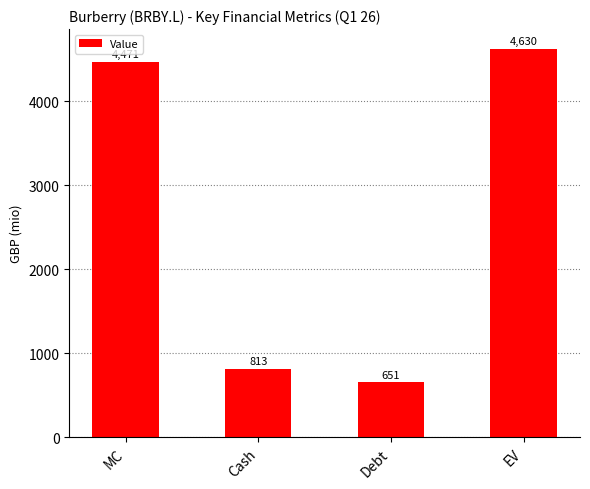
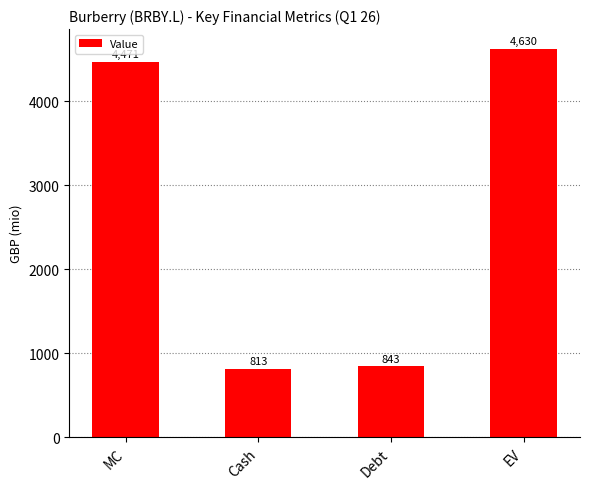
  {
    "Cash": "813",
-   "Debt": "651",
+   "Debt": "843",
    "EV": "4,630"
  }
